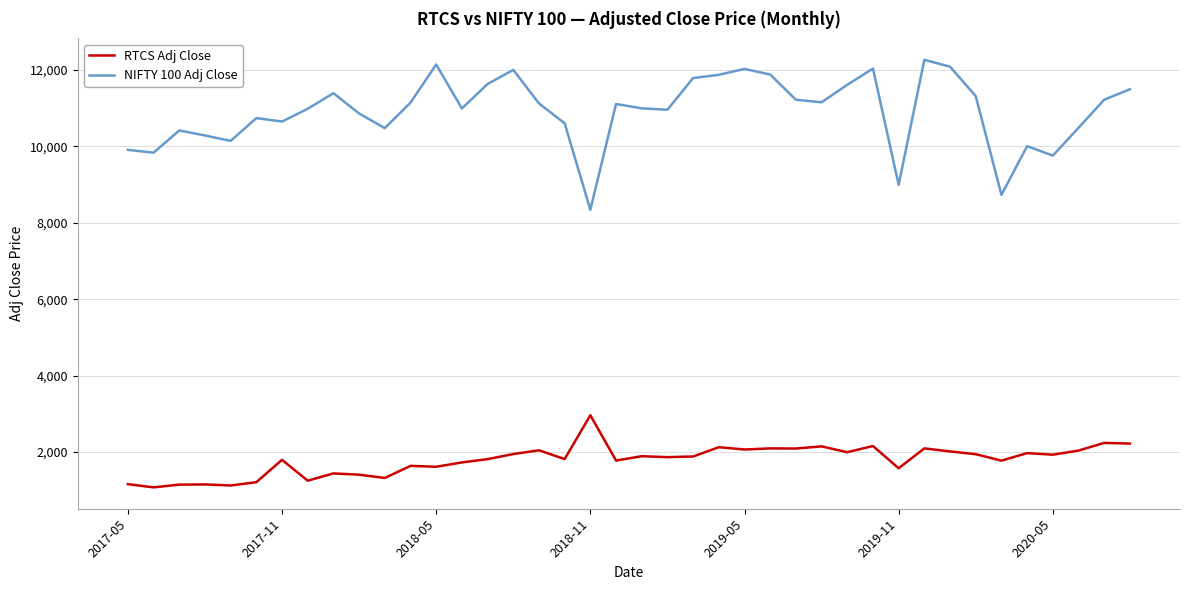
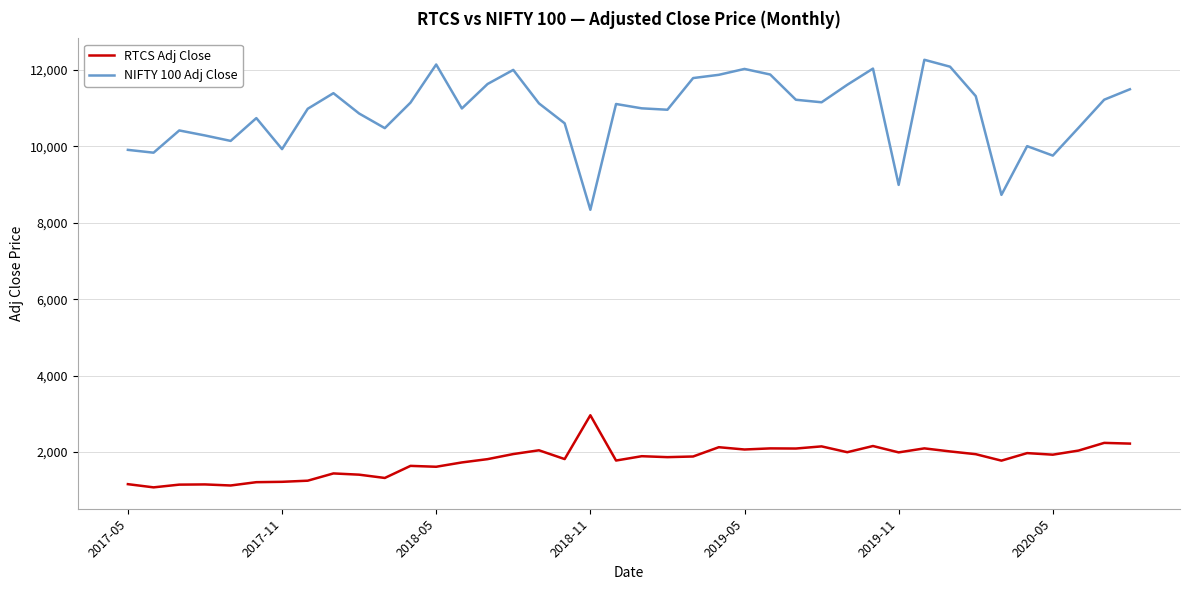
  {
    "RTCS Adj Close": {
      "2017-05": "1,200",
-     "2017-11": "1,800",
+     "2017-11": "1,200",
      "2018-05": "1,600",
      "2018-11": "3,000",
      "2019-05": "2,100",
-     "2019-11": "1,600",
+     "2019-11": "2,000",
      "2020-05": "1,900"
    },
    "NIFTY 100 Adj Close": {
      "2017-05": "9,900",
-     "2017-11": "10,700",
+     "2017-11": "9,900",
      "2018-05": "12,100",
      "2018-11": "8,300",
      "2019-05": "12,000",
      "2019-11": "9,000",
      "2020-05": "9,800"
    }
  }
